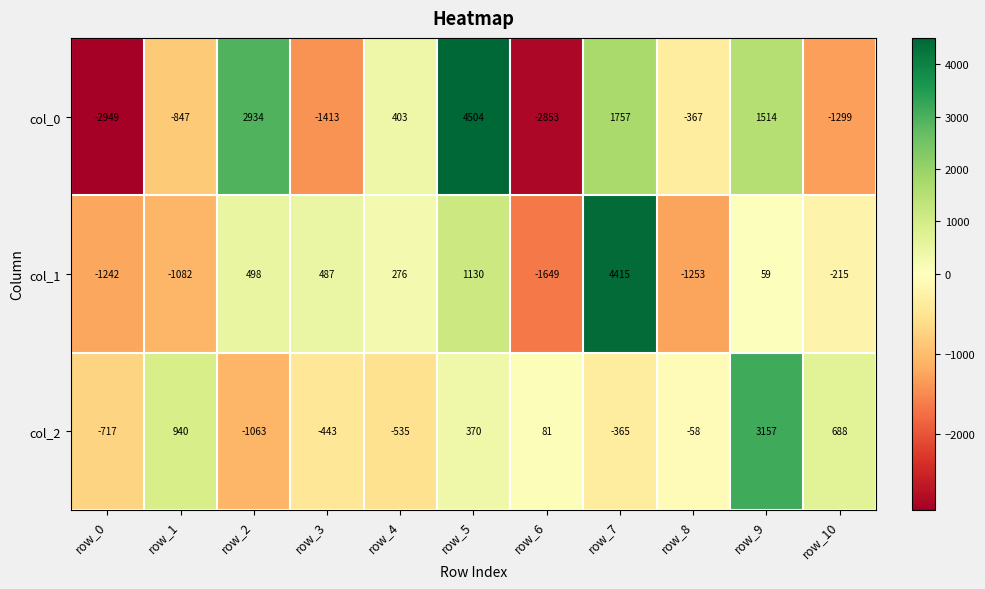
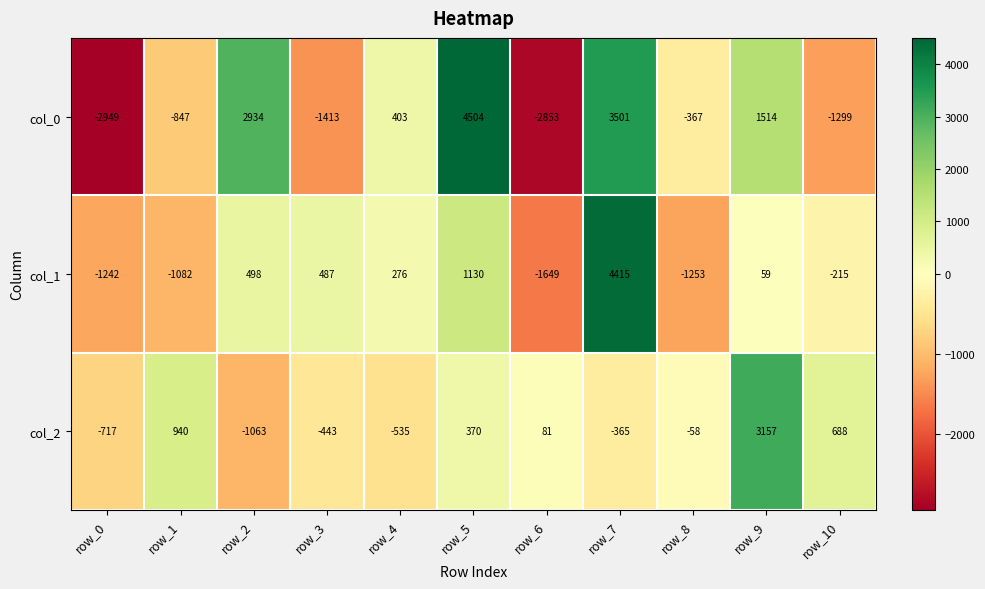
  {
    "col_0": {
      "row_0": -2949,
      "row_1": -847,
      "row_2": 2934,
      "row_3": -1413,
      "row_4": 403,
      "row_5": 4504,
      "row_6": -2853,
-     "row_7": 1757,
+     "row_7": 3501,
      "row_8": -367,
      "row_9": 1514,
      "row_10": -1299
    },
    "col_1": {
      "row_0": -1242,
      "row_1": -1082,
      "row_2": 498,
      "row_3": 487,
      "row_4": 276,
      "row_5": 1130,
      "row_6": -1649,
      "row_7": 4415,
      "row_8": -1253,
      "row_9": 59,
      "row_10": -215
    },
    "col_2": {
      "row_0": -717,
      "row_1": 940,
      "row_2": -1063,
      "row_3": -443,
      "row_4": -535,
      "row_5": 370,
      "row_6": 81,
      "row_7": -365,
      "row_8": -58,
      "row_9": 3157,
      "row_10": 688
    }
  }
